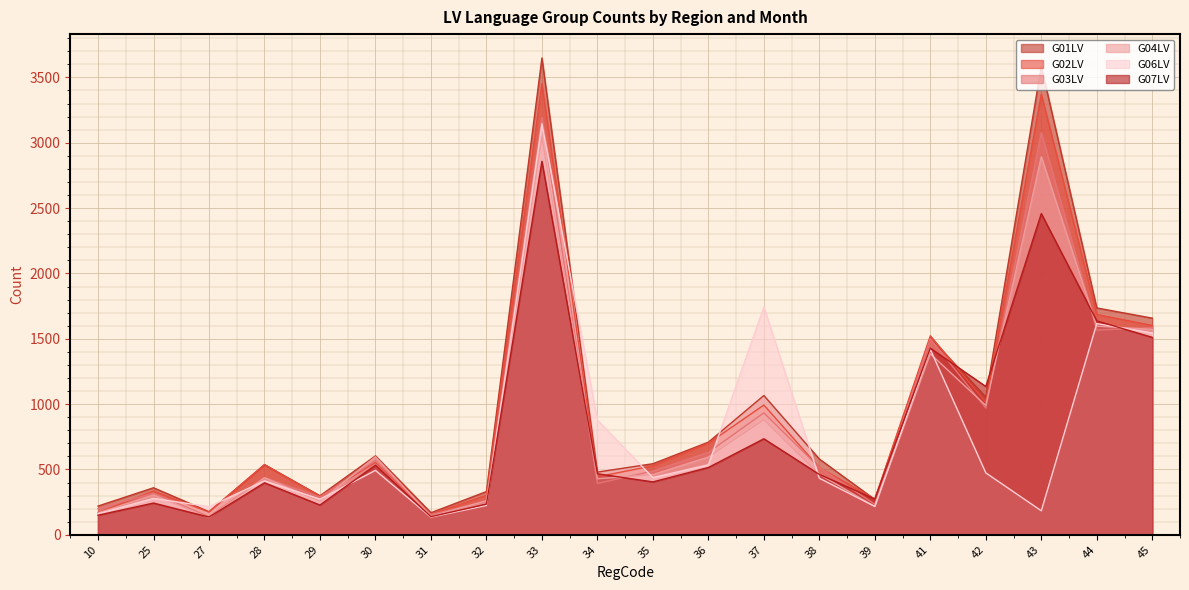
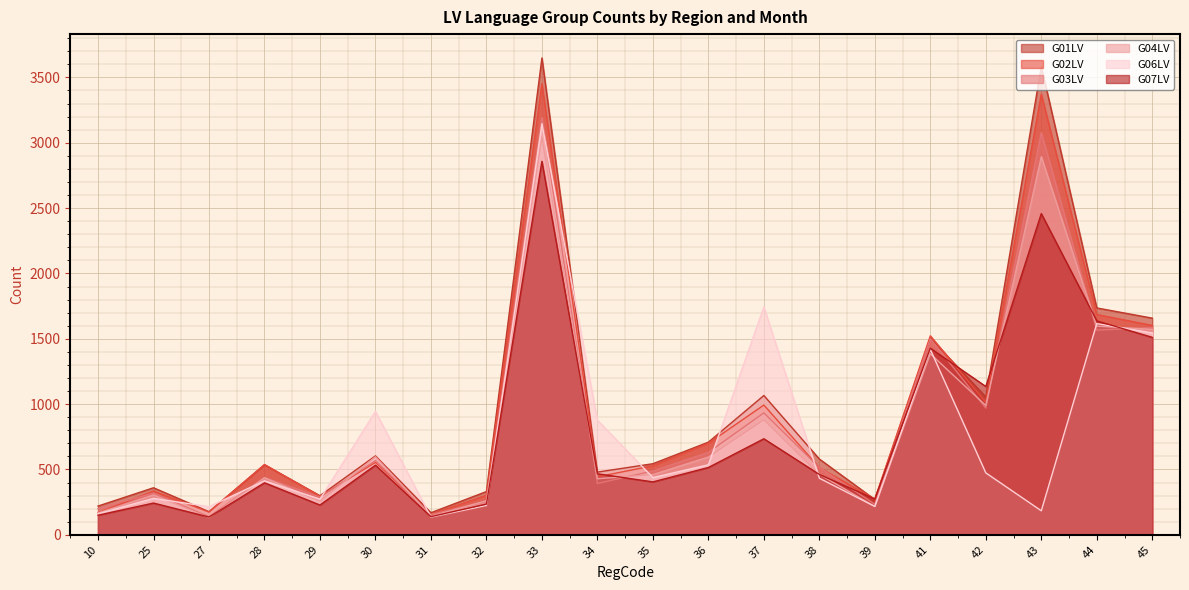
  {
    "G06LV": {
      "25": 280,
      "27": 220,
-     "30": 490,
+     "30": 940,
      "33": 3150,
      "34": 880,
      "35": 440,
      "36": 540,
      "37": 1740,
      "38": 430,
      "42": 470,
      "43": 180,
      "45": 1550
    }
  }
